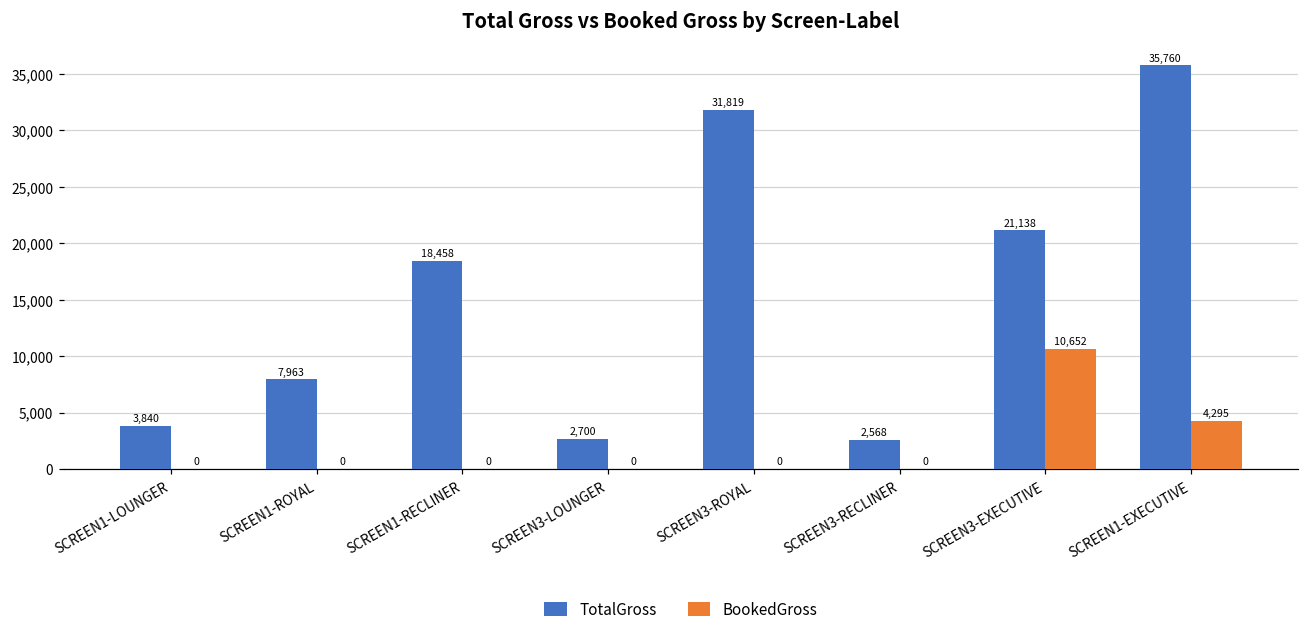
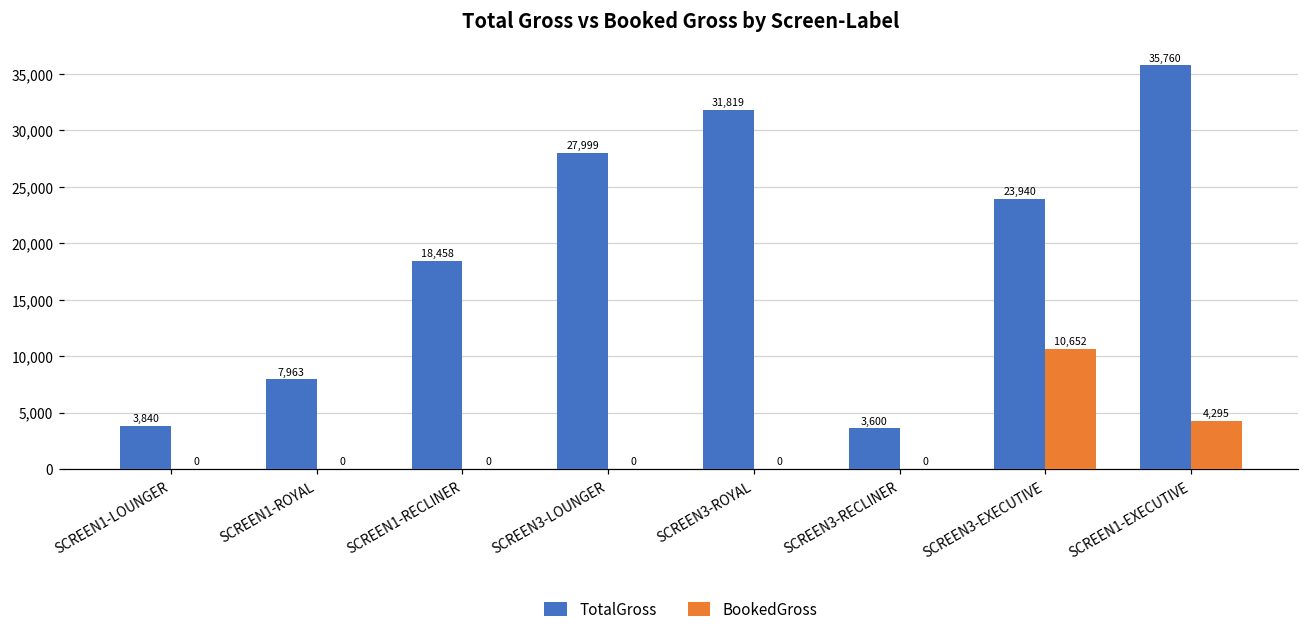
  {
    "TotalGross": {
      "SCREEN1-LOUNGER": "3,840",
      "SCREEN1-ROYAL": "7,963",
      "SCREEN1-RECLINER": "18,458",
-     "SCREEN3-LOUNGER": "2,700",
+     "SCREEN3-LOUNGER": "27,999",
      "SCREEN3-ROYAL": "31,819",
-     "SCREEN3-RECLINER": "2,568",
-     "SCREEN3-EXECUTIVE": "21,138",
+     "SCREEN3-RECLINER": "3,600",
+     "SCREEN3-EXECUTIVE": "23,940",
      "SCREEN1-EXECUTIVE": "35,760"
    },
    "BookedGross": {
      "SCREEN1-LOUNGER": "0",
      "SCREEN1-ROYAL": "0",
      "SCREEN1-RECLINER": "0",
      "SCREEN3-LOUNGER": "0",
      "SCREEN3-ROYAL": "0",
      "SCREEN3-RECLINER": "0",
      "SCREEN3-EXECUTIVE": "10,652",
      "SCREEN1-EXECUTIVE": "4,295"
    }
  }
